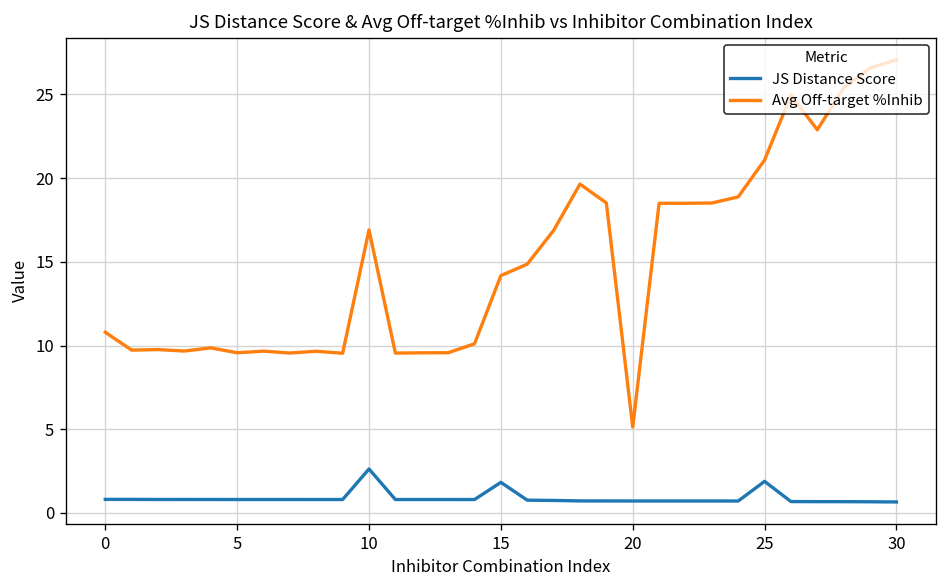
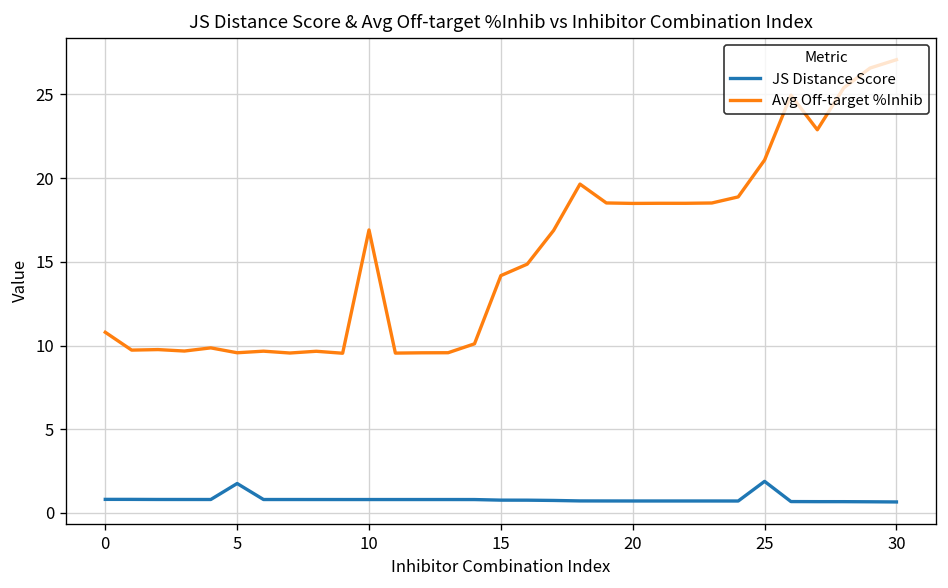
  {
    "JS Distance Score": {
      "0": 0.8,
-     "5": 0.8,
-     "10": 2.6,
-     "15": 1.8,
+     "5": 1.8,
+     "10": 0.8,
+     "15": 0.8,
      "20": 0.7,
      "25": 1.9,
      "30": 0.7
    },
    "Avg Off-target %Inhib": {
      "0": 10.8,
      "5": 9.6,
      "10": 16.9,
      "15": 14.2,
-     "20": 5.1,
+     "20": 18.5,
      "25": 21.1
    }
  }
